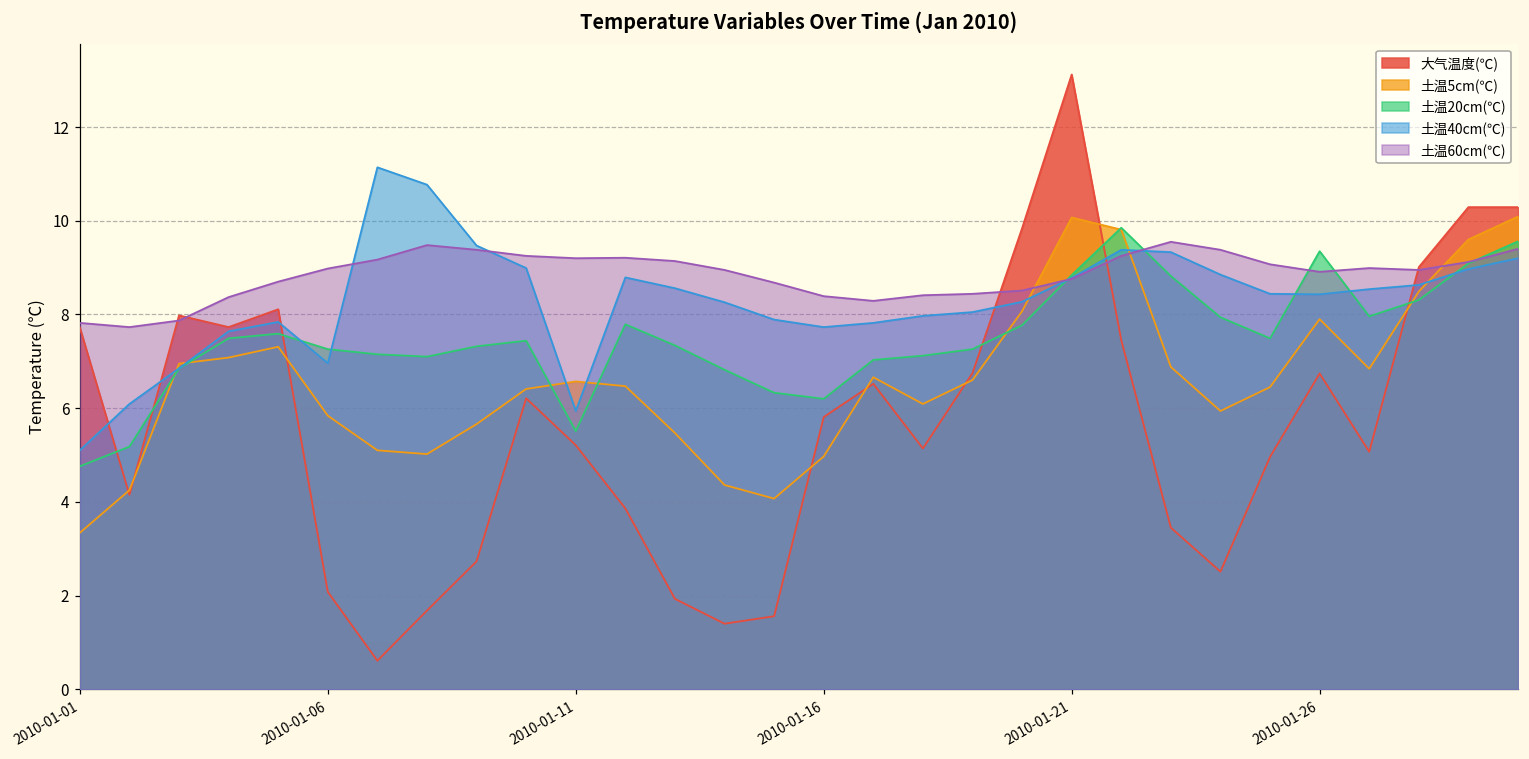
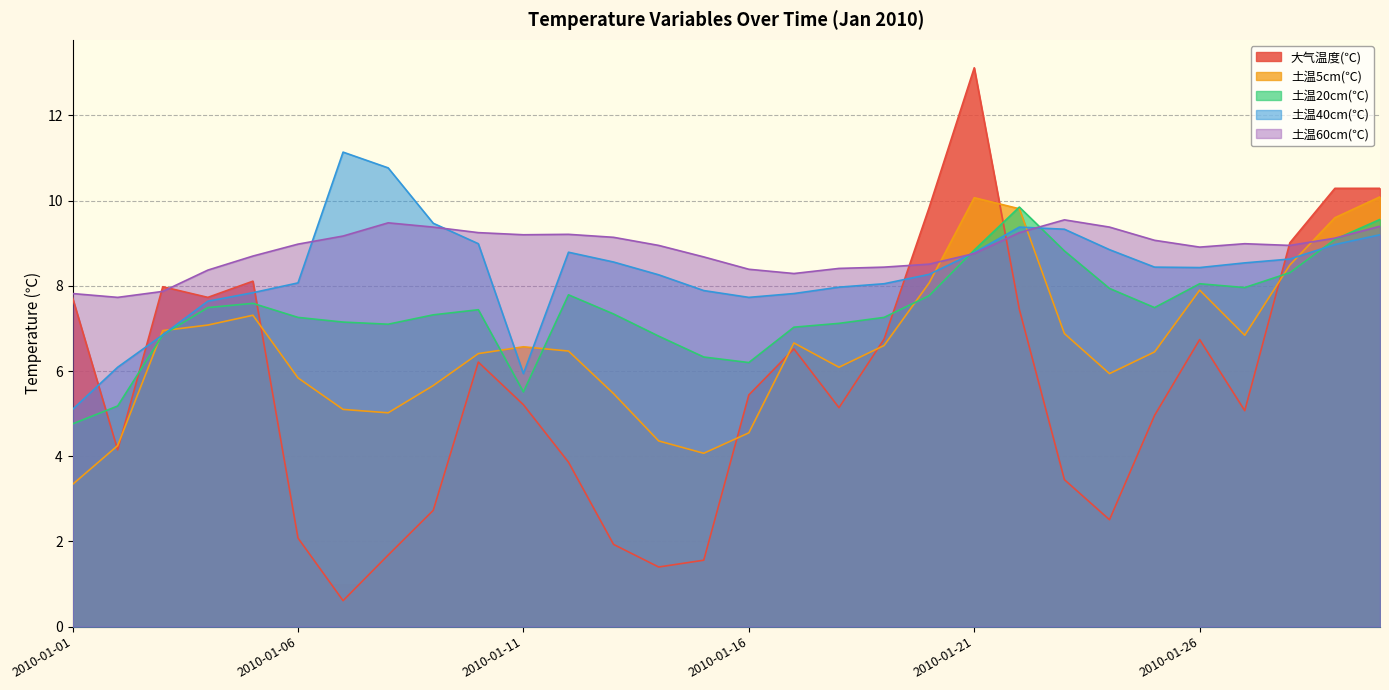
  {
    "大气温度(℃)": {
      "2010-01-01": 7.7,
      "2010-01-06": 2.1,
      "2010-01-11": 5.2,
-     "2010-01-16": 5.8,
+     "2010-01-16": 5.4,
      "2010-01-21": 13.1,
      "2010-01-26": 6.7
    },
    "土温5cm(℃)": {
      "2010-01-01": 3.3,
      "2010-01-06": 5.8,
      "2010-01-11": 6.6,
-     "2010-01-16": 5.0,
+     "2010-01-16": 4.6,
      "2010-01-21": 10.1,
      "2010-01-26": 7.9
    },
    "土温20cm(℃)": {
      "2010-01-01": 4.8,
      "2010-01-06": 7.3,
      "2010-01-11": 5.5,
      "2010-01-16": 6.2,
      "2010-01-21": 8.8,
-     "2010-01-26": 9.4
+     "2010-01-26": 8.1
    },
    "土温40cm(℃)": {
      "2010-01-01": 5.1,
-     "2010-01-06": 7.0,
+     "2010-01-06": 8.1,
      "2010-01-11": 5.9,
      "2010-01-16": 7.7,
      "2010-01-26": 8.4
    },
    "土温60cm(℃)": {
      "2010-01-01": 7.8,
      "2010-01-06": 9.0,
      "2010-01-11": 9.2,
      "2010-01-16": 8.4,
      "2010-01-26": 8.9
    }
  }
